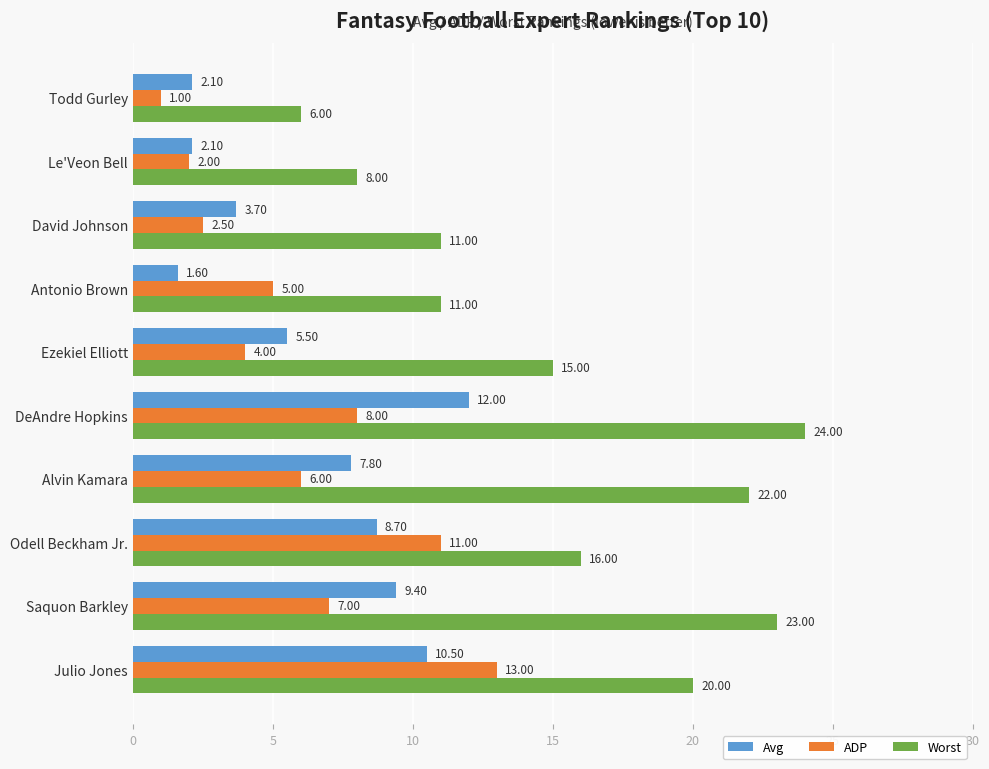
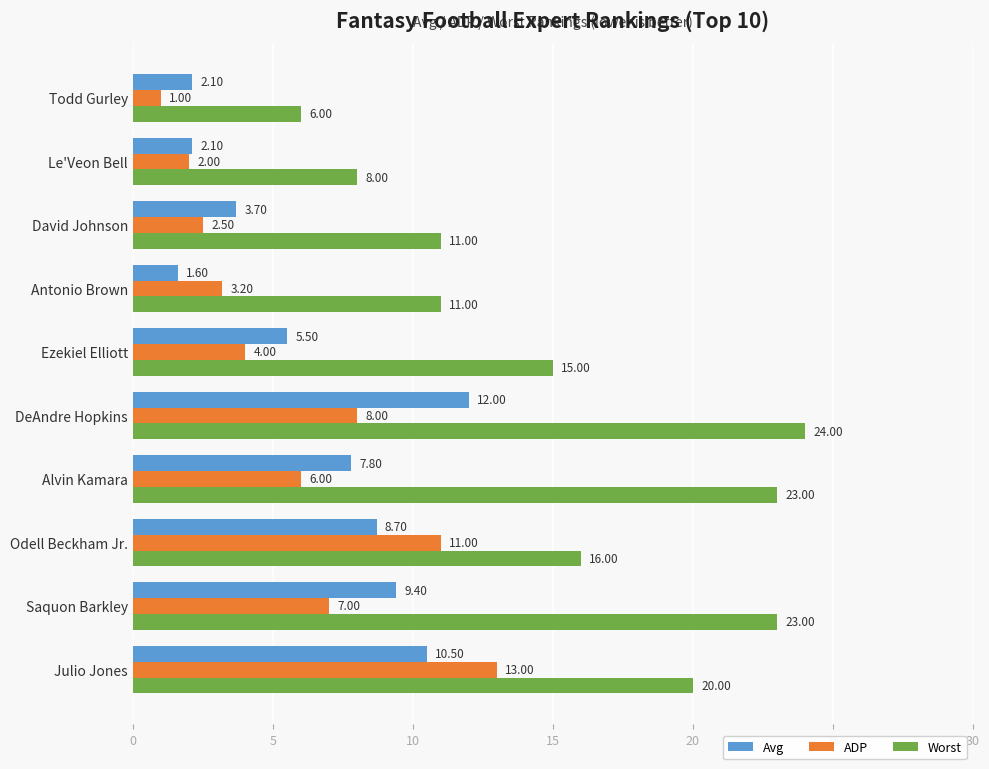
  {
    "Avg": {
      "Todd Gurley": 2.10,
      "Le'Veon Bell": 2.10,
      "David Johnson": 3.70,
      "Antonio Brown": 1.60,
      "Ezekiel Elliott": 5.50,
      "DeAndre Hopkins": 12.00,
      "Alvin Kamara": 7.80,
      "Odell Beckham Jr.": 8.70,
      "Saquon Barkley": 9.40,
      "Julio Jones": 10.50
    },
    "ADP": {
      "Todd Gurley": 1.00,
      "Le'Veon Bell": 2.00,
      "David Johnson": 2.50,
-     "Antonio Brown": 5.00,
+     "Antonio Brown": 3.20,
      "Ezekiel Elliott": 4.00,
      "DeAndre Hopkins": 8.00,
      "Alvin Kamara": 6.00,
      "Odell Beckham Jr.": 11.00,
      "Saquon Barkley": 7.00,
      "Julio Jones": 13.00
    },
    "Worst": {
      "Todd Gurley": 6.00,
      "Le'Veon Bell": 8.00,
      "David Johnson": 11.00,
      "Antonio Brown": 11.00,
      "Ezekiel Elliott": 15.00,
      "DeAndre Hopkins": 24.00,
-     "Alvin Kamara": 22.00,
+     "Alvin Kamara": 23.00,
      "Odell Beckham Jr.": 16.00,
      "Saquon Barkley": 23.00,
      "Julio Jones": 20.00
    }
  }
